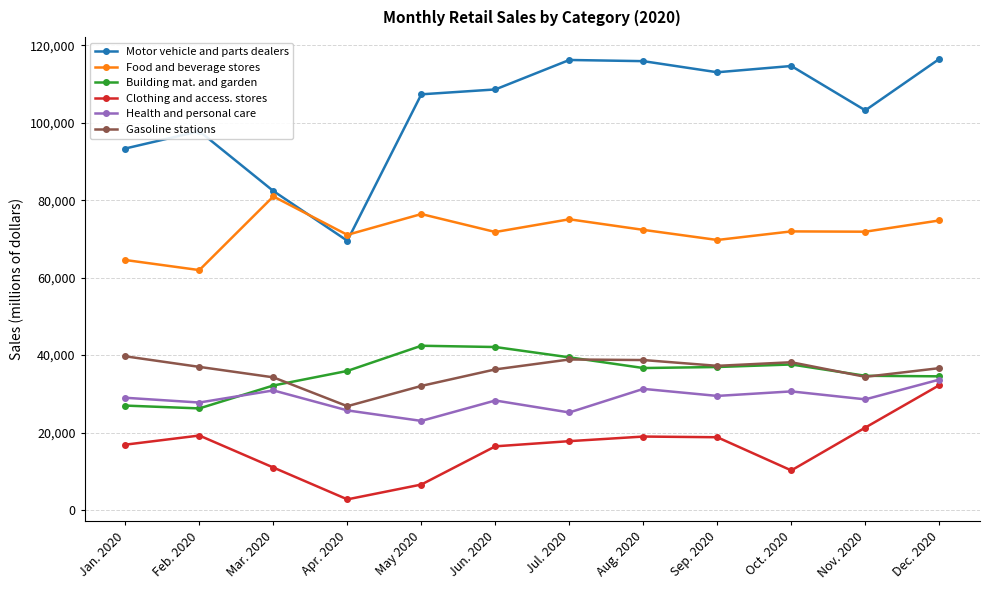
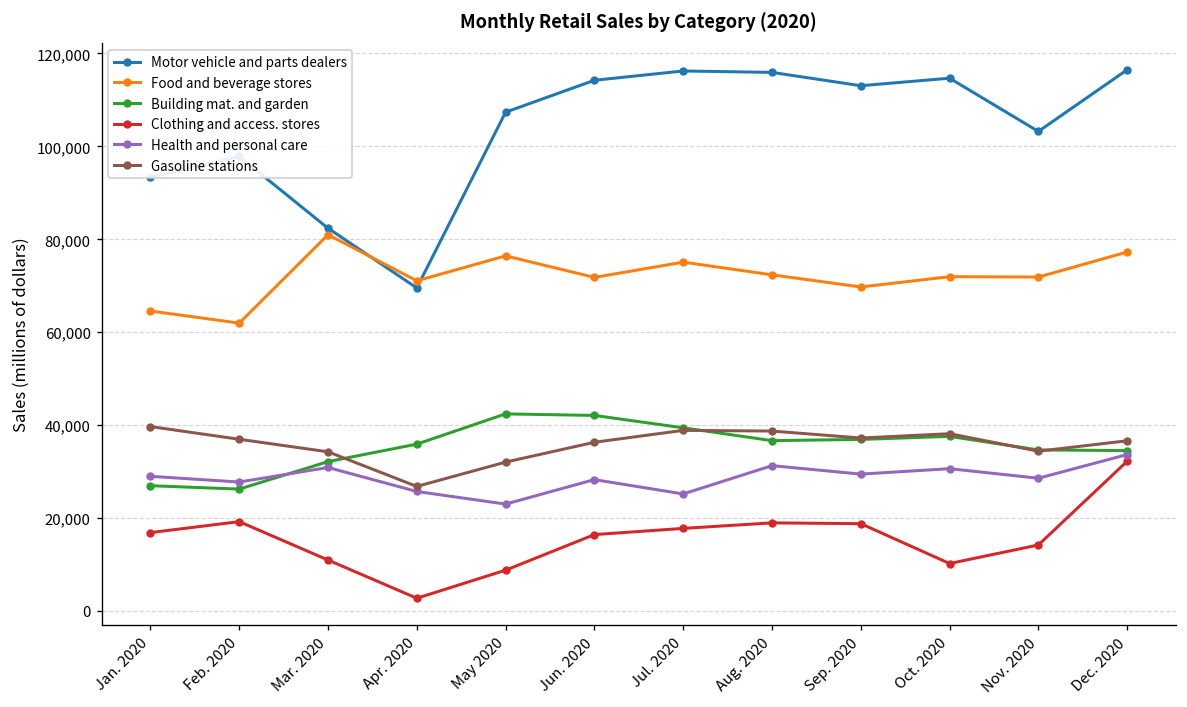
  {
    "Motor vehicle and parts dealers": {
      "Jan. 2020": "93,000",
      "Mar. 2020": "82,000",
      "Apr. 2020": "70,000",
      "May 2020": "107,000",
-     "Jun. 2020": "109,000",
+     "Jun. 2020": "114,000",
      "Jul. 2020": "116,000",
      "Aug. 2020": "116,000",
      "Sep. 2020": "113,000",
      "Oct. 2020": "115,000",
      "Nov. 2020": "103,000",
      "Dec. 2020": "116,000"
    },
    "Food and beverage stores": {
      "Jan. 2020": "65,000",
      "Feb. 2020": "62,000",
      "Mar. 2020": "81,000",
      "Apr. 2020": "71,000",
      "May 2020": "76,000",
      "Jun. 2020": "72,000",
      "Jul. 2020": "75,000",
      "Aug. 2020": "72,000",
      "Sep. 2020": "70,000",
      "Oct. 2020": "72,000",
      "Nov. 2020": "72,000",
-     "Dec. 2020": "75,000"
+     "Dec. 2020": "77,000"
    },
    "Building mat. and garden": {
      "Jan. 2020": "27,000",
      "Feb. 2020": "26,000",
      "Mar. 2020": "32,000",
      "Apr. 2020": "36,000",
      "May 2020": "42,000",
      "Jun. 2020": "42,000",
      "Aug. 2020": "37,000",
      "Dec. 2020": "35,000"
    },
    "Clothing and access. stores": {
      "Jan. 2020": "17,000",
      "Feb. 2020": "19,000",
      "Mar. 2020": "11,000",
      "Apr. 2020": "3,000",
-     "May 2020": "7,000",
+     "May 2020": "9,000",
      "Jun. 2020": "16,000",
      "Jul. 2020": "18,000",
      "Aug. 2020": "19,000",
      "Sep. 2020": "19,000",
      "Oct. 2020": "10,000",
-     "Nov. 2020": "21,000",
+     "Nov. 2020": "14,000",
      "Dec. 2020": "32,000"
    },
    "Health and personal care": {
      "Jan. 2020": "29,000",
      "Feb. 2020": "28,000",
      "Mar. 2020": "31,000",
      "Apr. 2020": "26,000",
      "May 2020": "23,000",
      "Jun. 2020": "28,000",
      "Jul. 2020": "25,000",
      "Aug. 2020": "31,000",
      "Sep. 2020": "29,000",
      "Oct. 2020": "31,000",
      "Nov. 2020": "29,000",
      "Dec. 2020": "34,000"
    },
    "Gasoline stations": {
      "Jan. 2020": "40,000",
      "Feb. 2020": "37,000",
      "Mar. 2020": "34,000",
      "Apr. 2020": "27,000",
      "May 2020": "32,000",
      "Jun. 2020": "36,000",
      "Aug. 2020": "39,000",
      "Dec. 2020": "37,000"
    }
  }
